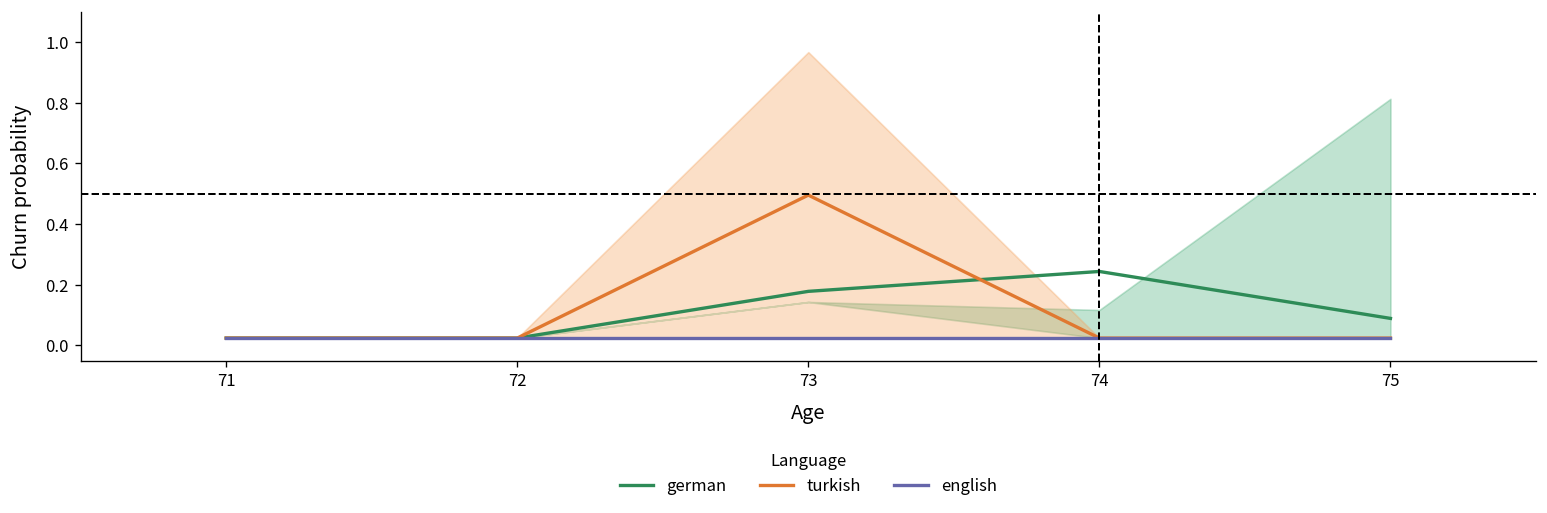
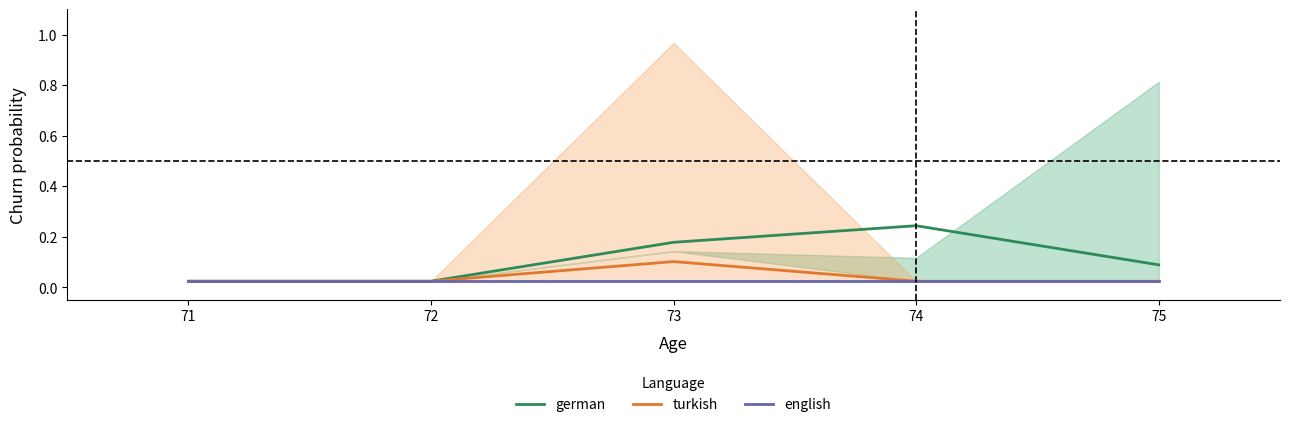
  {
    "german": {
      "73": 0.18,
      "74": 0.24,
      "75": 0.09
    },
    "turkish": {
-     "73": 0.50
+     "73": 0.10
    },
    "english": {
      "73": 0.02
    }
  }
